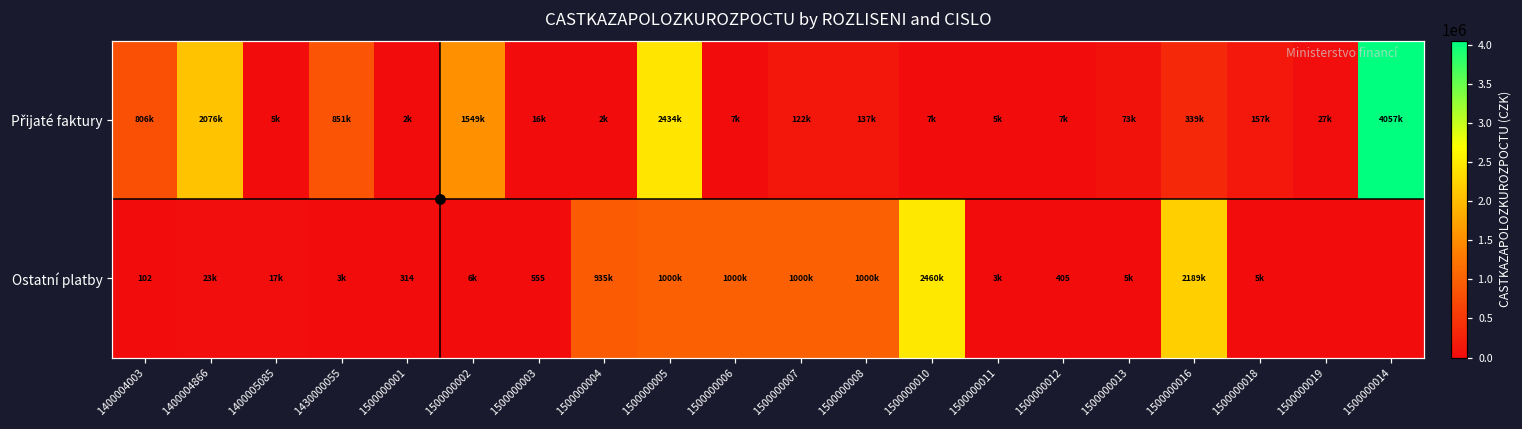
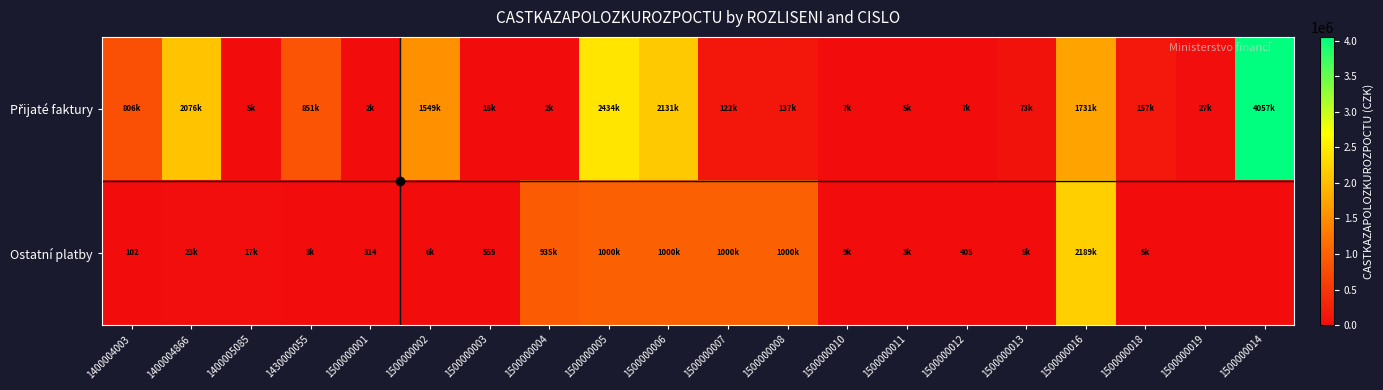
  {
    "Přijaté faktury": {
      "1400004003": "806k",
      "1400004866": "2076k",
      "1400005085": "5k",
      "1430000055": "851k",
      "1500000001": "2k",
      "1500000002": "1549k",
      "1500000003": "16k",
      "1500000004": "2k",
      "1500000005": "2434k",
-     "1500000006": "7k",
+     "1500000006": "2131k",
      "1500000007": "122k",
      "1500000008": "137k",
      "1500000010": "7k",
      "1500000011": "5k",
      "1500000012": "7k",
      "1500000013": "73k",
-     "1500000016": "339k",
+     "1500000016": "1731k",
      "1500000018": "157k",
      "1500000014": "4057k"
    },
    "Ostatní platby": {
      "1400004003": "102",
      "1400004866": "23k",
      "1400005085": "17k",
      "1430000055": "3k",
      "1500000001": "314",
      "1500000002": "6k",
      "1500000003": "555",
      "1500000004": "935k",
      "1500000005": "1000k",
      "1500000006": "1000k",
      "1500000007": "1000k",
      "1500000008": "1000k",
-     "1500000010": "2460k",
+     "1500000010": "9k",
      "1500000011": "3k",
      "1500000012": "405",
      "1500000013": "5k",
      "1500000016": "2189k",
      "1500000018": "5k"
    }
  }
